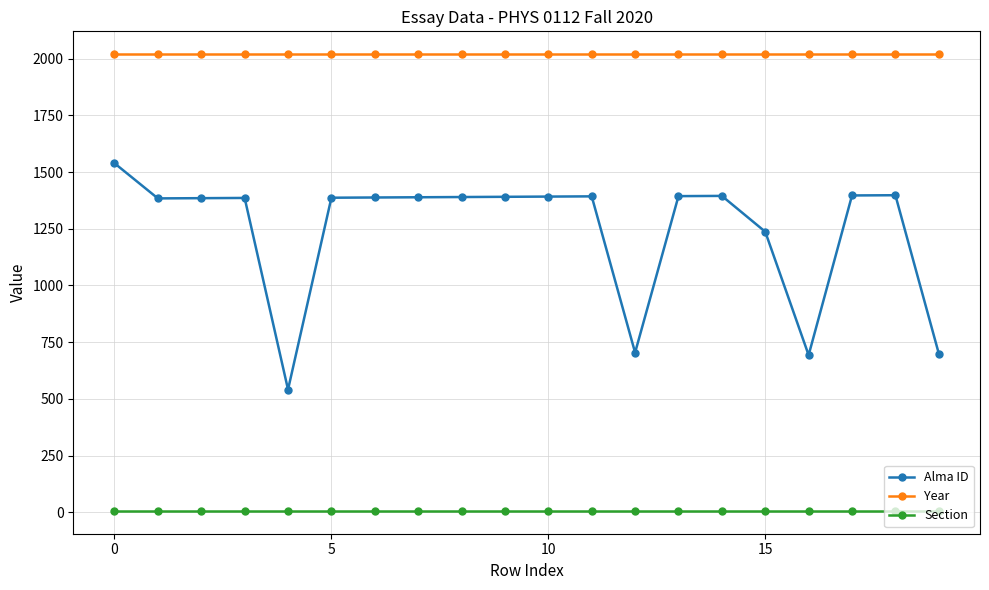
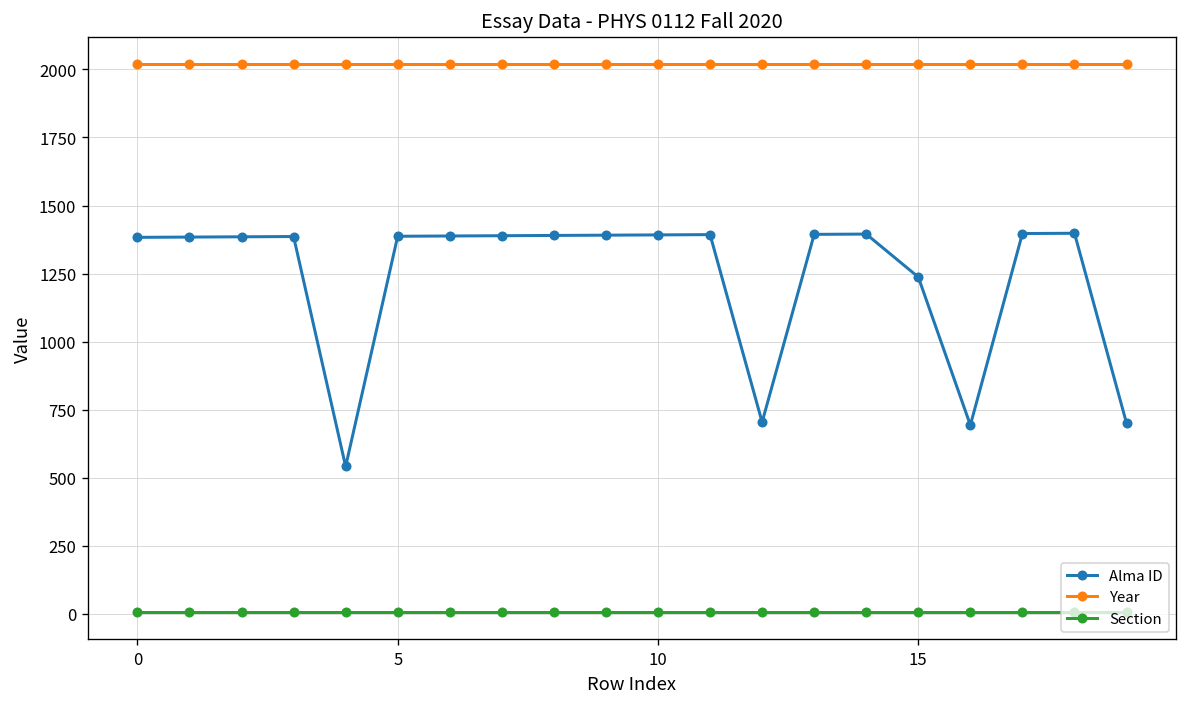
  {
    "Alma ID": {
-     "0": 1540,
+     "0": 1380,
      "5": 1390,
      "10": 1390,
      "15": 1240
    },
    "Year": {
      "0": 2020,
      "5": 2020,
      "10": 2020,
      "15": 2020
    },
    "Section": {
      "0": 10,
      "5": 10,
      "10": 10,
      "15": 10
    }
  }
